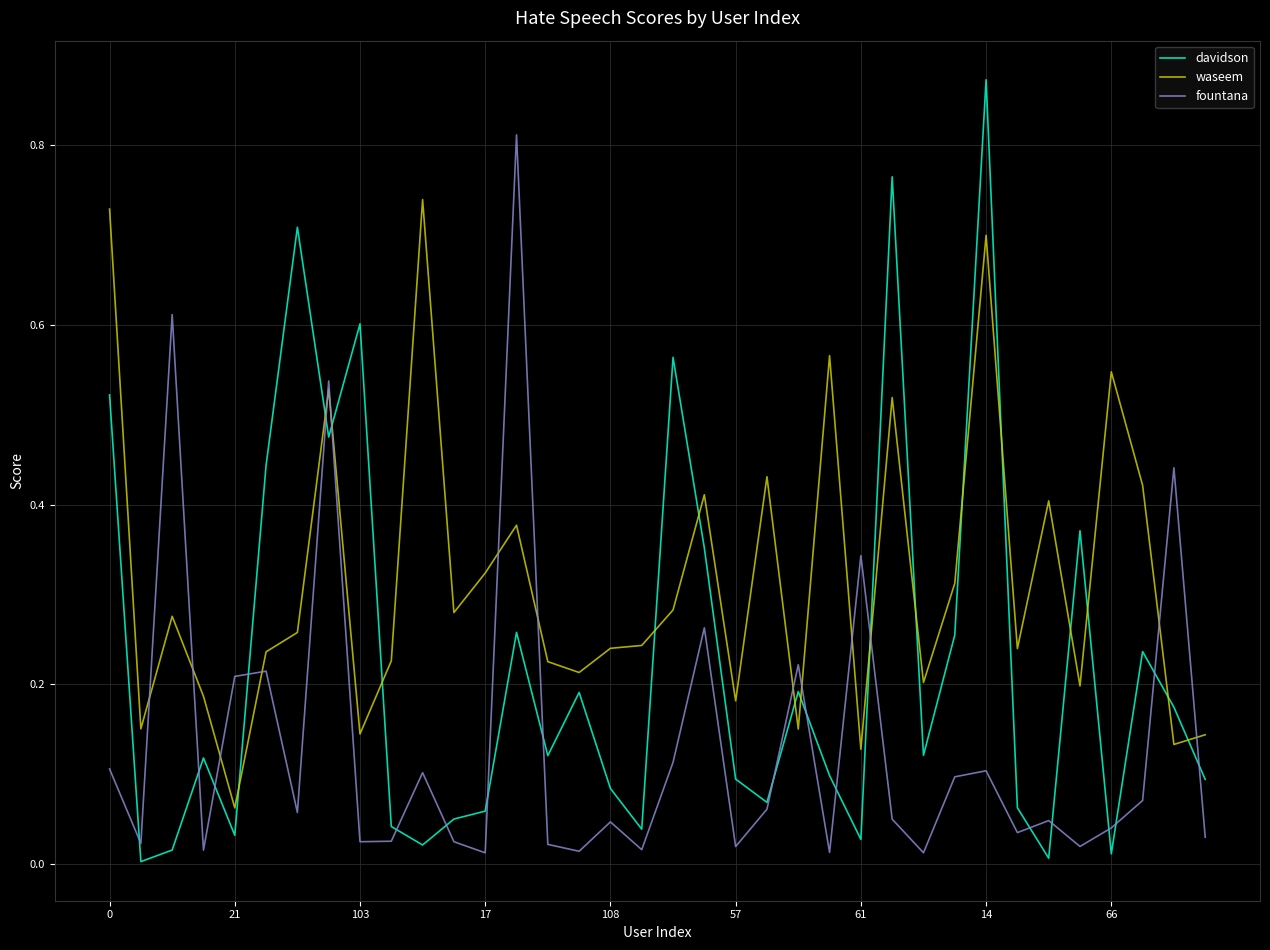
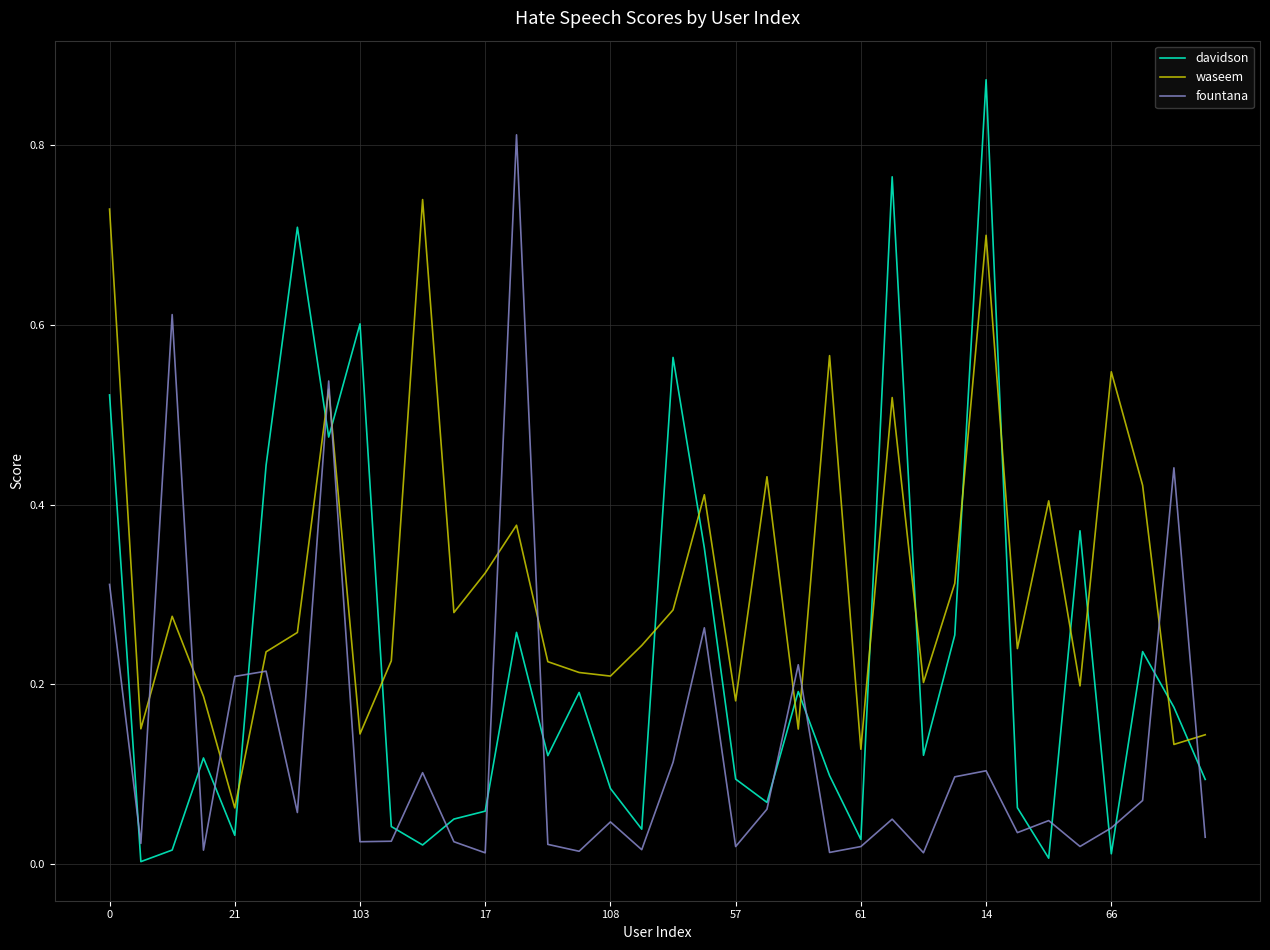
  {
    "davidson": {
      "0": 0.52,
      "21": 0.03,
      "103": 0.60,
      "17": 0.06,
      "108": 0.08,
      "57": 0.09,
      "61": 0.03,
      "14": 0.87,
      "66": 0.01
    },
    "waseem": {
      "0": 0.73,
      "21": 0.06,
      "103": 0.14,
      "17": 0.32,
-     "108": 0.24,
+     "108": 0.21,
      "57": 0.18,
      "61": 0.13,
      "14": 0.70,
      "66": 0.55
    },
    "fountana": {
-     "0": 0.11,
+     "0": 0.31,
      "21": 0.21,
      "103": 0.02,
      "17": 0.01,
      "108": 0.05,
      "57": 0.02,
-     "61": 0.34,
+     "61": 0.02,
      "14": 0.10,
      "66": 0.04
    }
  }
